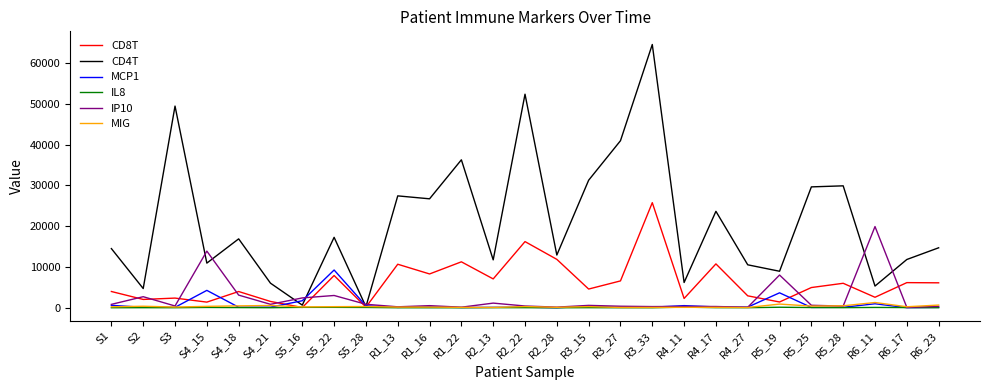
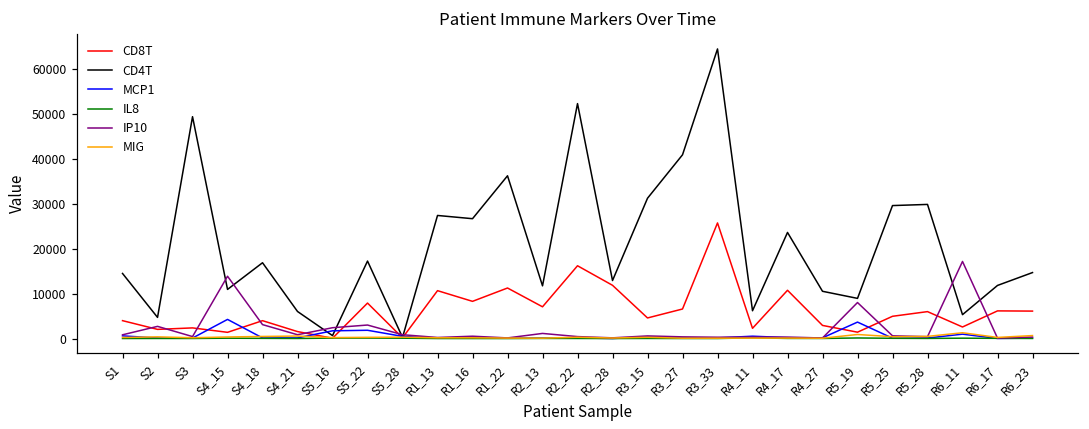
  {
    "CD8T": {
      "S1": 4000,
      "S2": 2000,
      "S3": 2000,
      "S4_15": 1000,
      "S4_18": 4000,
      "S4_21": 2000,
      "S5_22": 8000,
      "R1_13": 11000,
      "R1_16": 8000,
      "R1_22": 11000,
      "R2_13": 7000,
      "R2_22": 16000,
      "R2_28": 12000,
      "R3_15": 5000,
      "R3_27": 7000,
      "R3_33": 26000,
      "R4_11": 2000,
      "R4_17": 11000,
      "R4_27": 3000,
      "R5_25": 5000,
      "R5_28": 6000,
      "R6_11": 3000,
      "R6_17": 6000,
      "R6_23": 6000
    },
    "CD4T": {
      "S1": 15000,
      "S2": 5000,
      "S3": 49000,
      "S4_15": 11000,
      "S4_18": 17000,
      "S4_21": 6000,
      "S5_22": 17000,
      "R1_13": 27000,
      "R1_16": 27000,
      "R1_22": 36000,
      "R2_13": 12000,
      "R2_22": 52000,
      "R2_28": 13000,
      "R3_15": 31000,
      "R3_27": 41000,
      "R3_33": 65000,
      "R4_11": 6000,
      "R4_17": 24000,
      "R4_27": 11000,
      "R5_19": 9000,
      "R5_25": 30000,
      "R5_28": 30000,
      "R6_11": 5000,
      "R6_17": 12000,
      "R6_23": 15000
    },
    "MCP1": {
      "S4_15": 4000,
      "S5_16": 2000,
-     "S5_22": 9000,
+     "S5_22": 2000,
      "R5_19": 4000
    },
    "IL8": {
      "R5_19": 0,
      "R6_11": 0
    },
    "IP10": {
      "S2": 3000,
      "S4_15": 14000,
      "S4_18": 3000,
      "S5_16": 2000,
      "S5_22": 3000,
      "R2_13": 1000,
      "R5_19": 8000,
-     "R6_11": 20000
+     "R6_11": 17000
    }
  }
